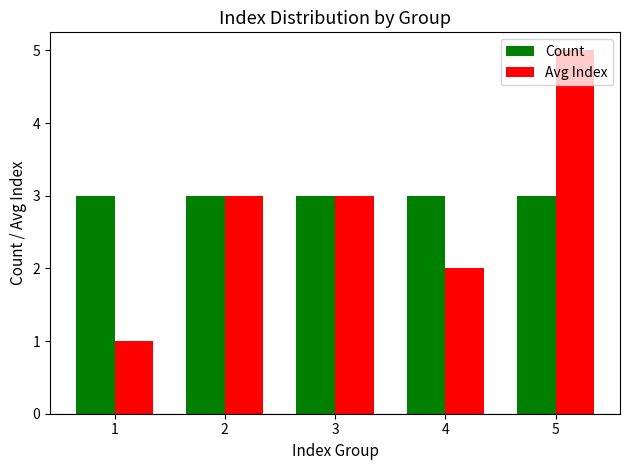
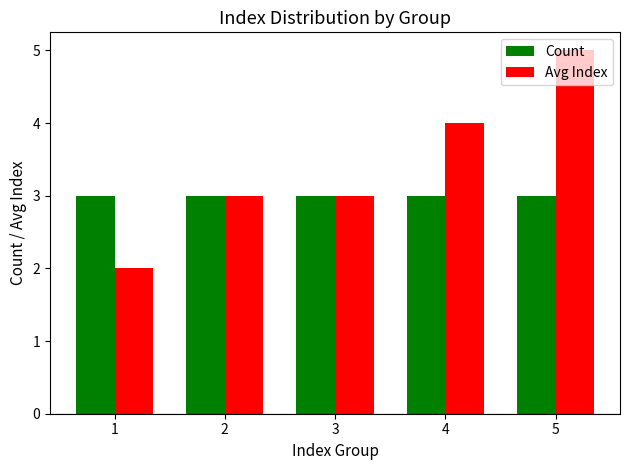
  {
    "Count": {
      "1": 3,
      "2": 3,
      "3": 3,
      "4": 3,
      "5": 3
    },
    "Avg Index": {
-     "1": 1,
+     "1": 2,
      "2": 3,
      "3": 3,
-     "4": 2
+     "4": 4
    }
  }
